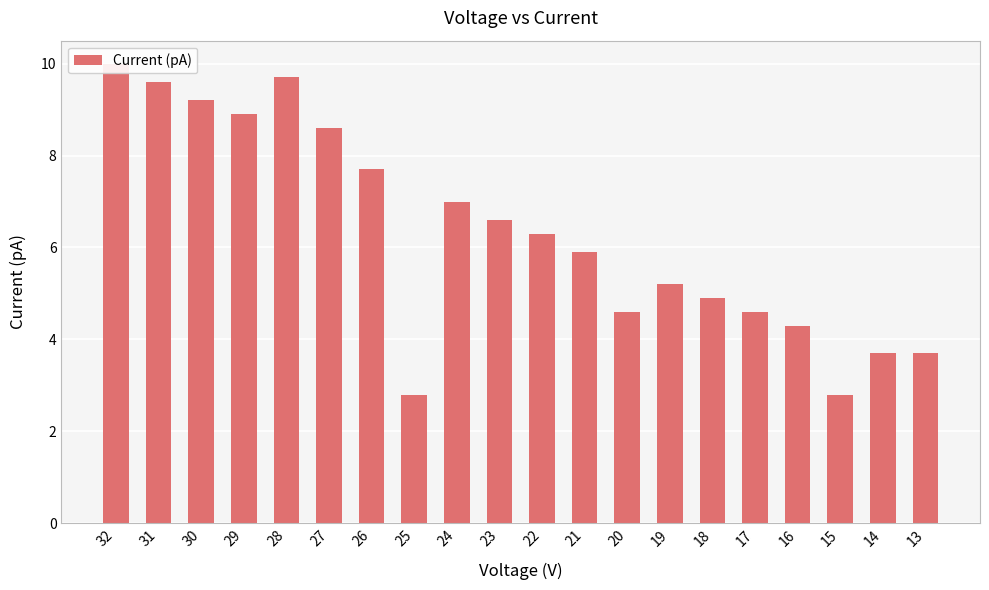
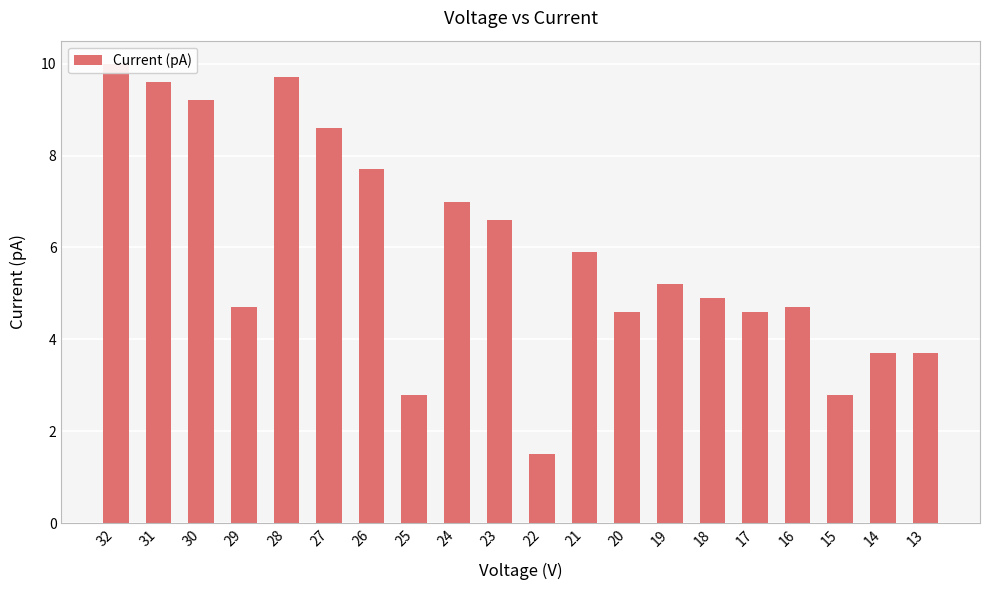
  {
    "31": 9.6,
    "30": 9.2,
-   "29": 8.9,
+   "29": 4.7,
    "28": 9.7,
    "27": 8.6,
    "26": 7.7,
    "25": 2.8,
    "24": 7.0,
    "23": 6.6,
-   "22": 6.3,
+   "22": 1.5,
    "21": 5.9,
    "20": 4.6,
    "19": 5.2,
    "18": 4.9,
    "17": 4.6,
-   "16": 4.3,
+   "16": 4.7,
    "15": 2.8,
    "14": 3.7,
    "13": 3.7
  }
